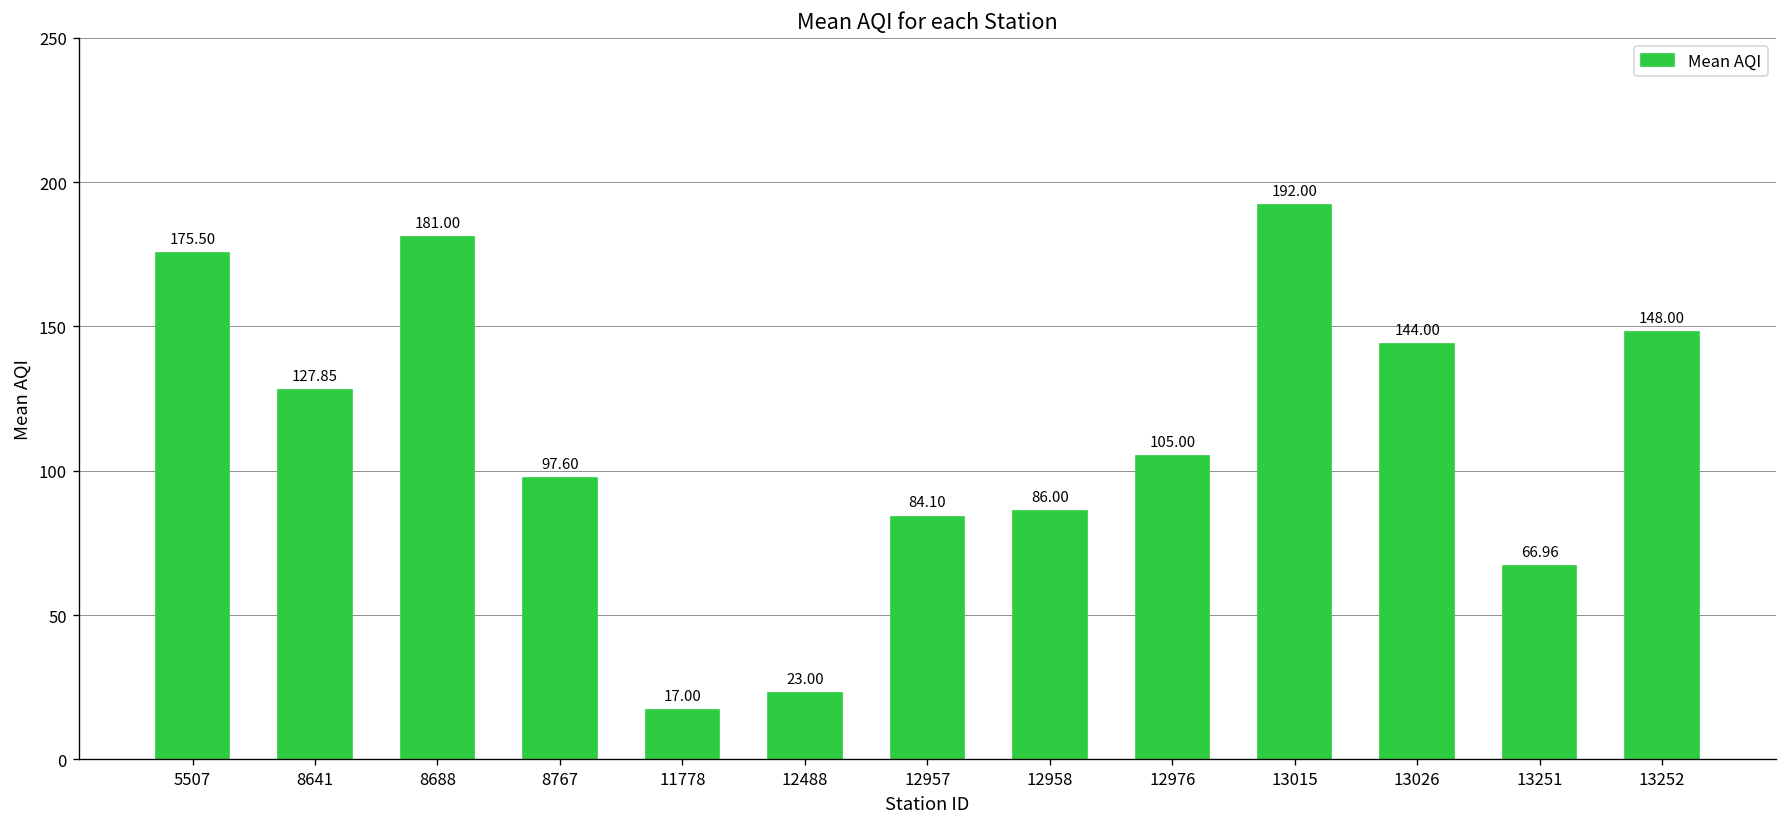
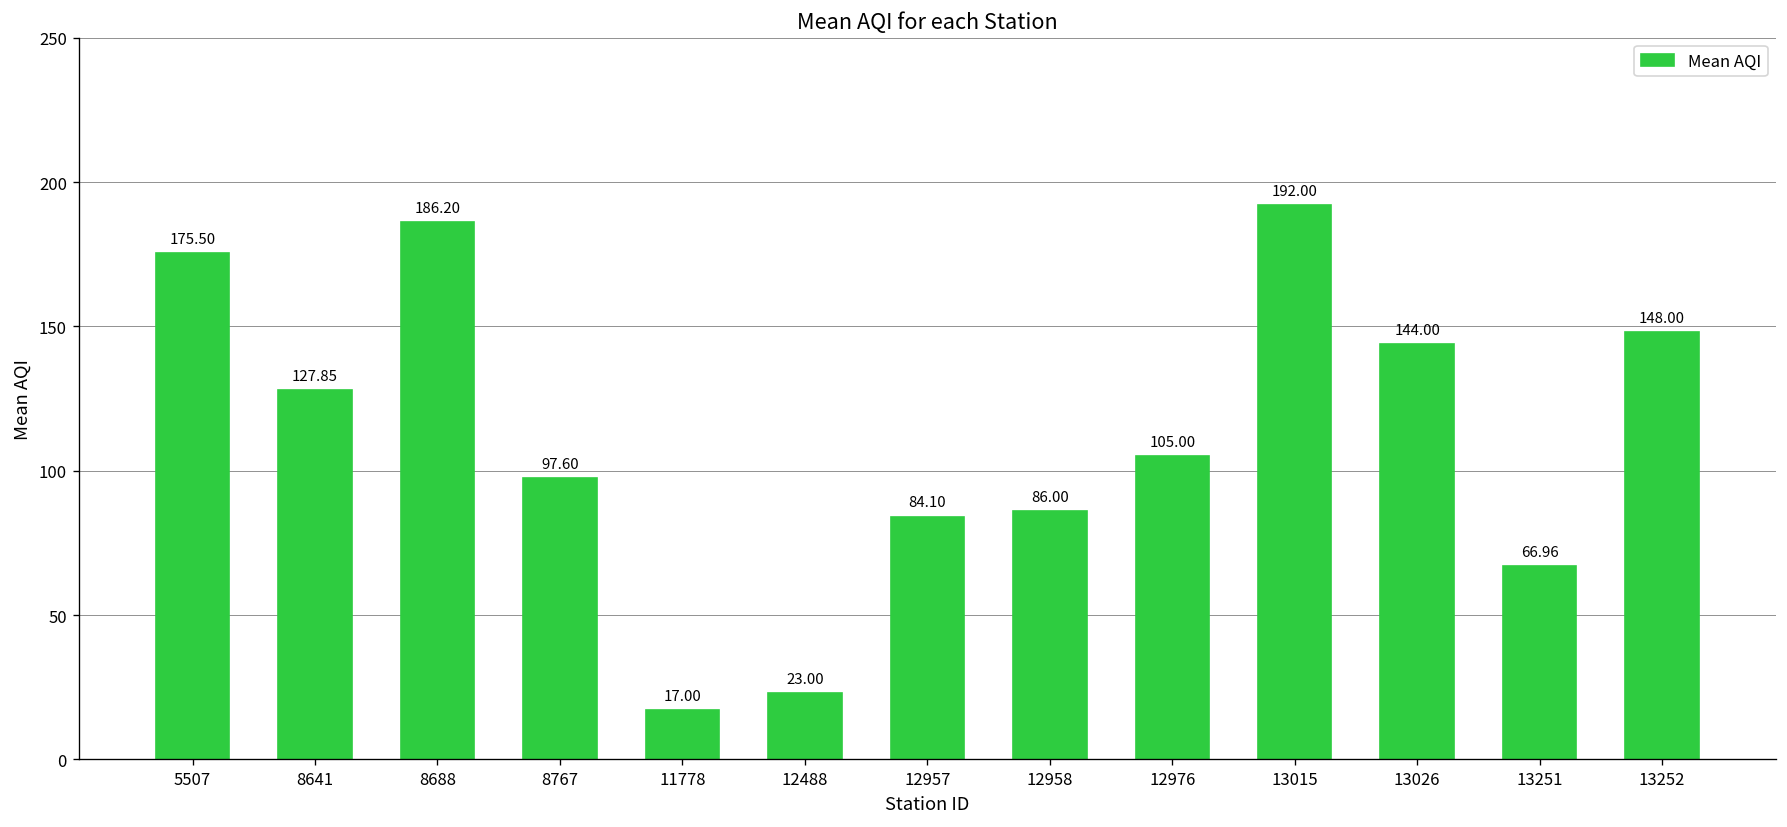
  {
    "5507": 175.50,
    "8641": 127.85,
-   "8688": 181.00,
+   "8688": 186.20,
    "8767": 97.60,
    "11778": 17.00,
    "12488": 23.00,
    "12957": 84.10,
    "12958": 86.00,
    "12976": 105.00,
    "13015": 192.00,
    "13026": 144.00,
    "13251": 66.96,
    "13252": 148.00
  }
